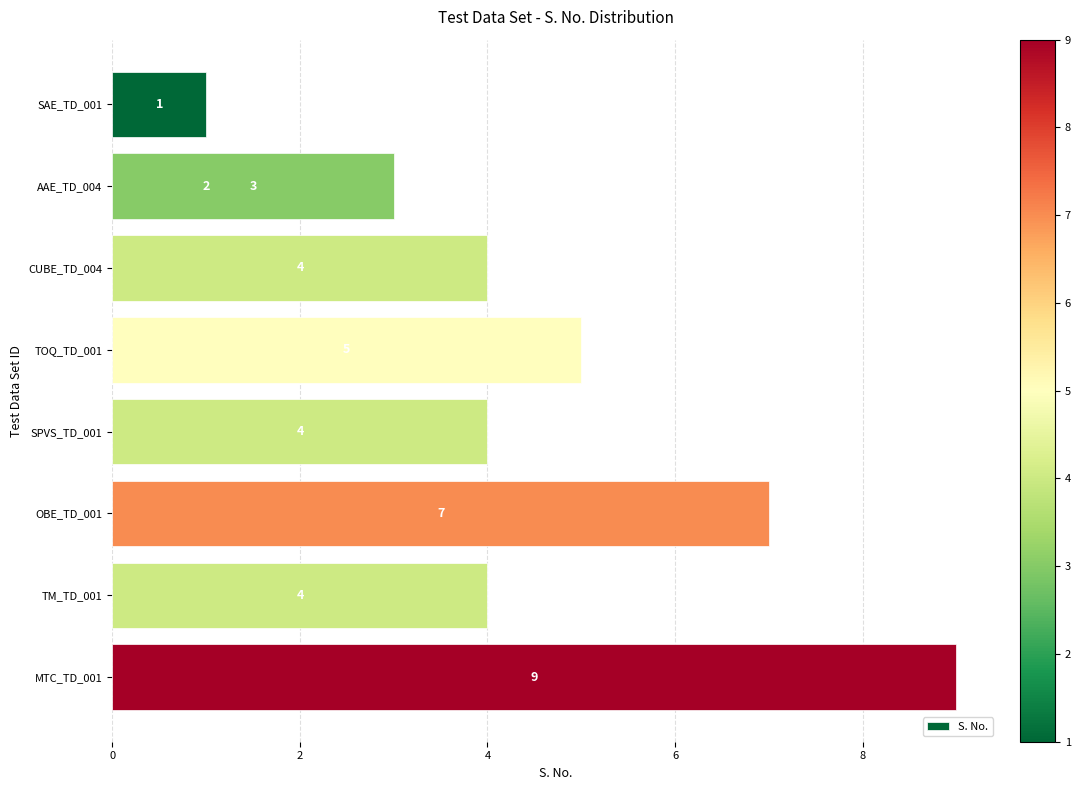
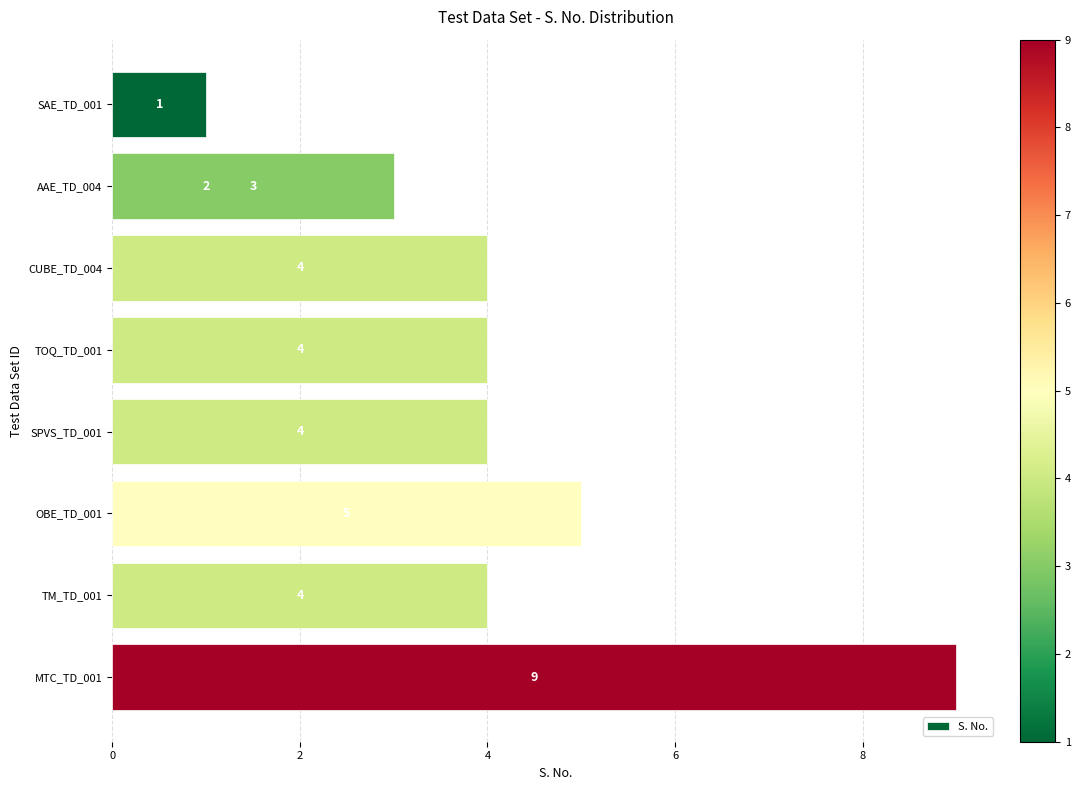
  {
    "SAE_TD_001": 1,
    "CUBE_TD_004": 4,
-   "TOQ_TD_001": 5,
+   "TOQ_TD_001": 4,
    "SPVS_TD_001": 4,
-   "OBE_TD_001": 7,
+   "OBE_TD_001": 5,
    "TM_TD_001": 4,
    "MTC_TD_001": 9
  }
